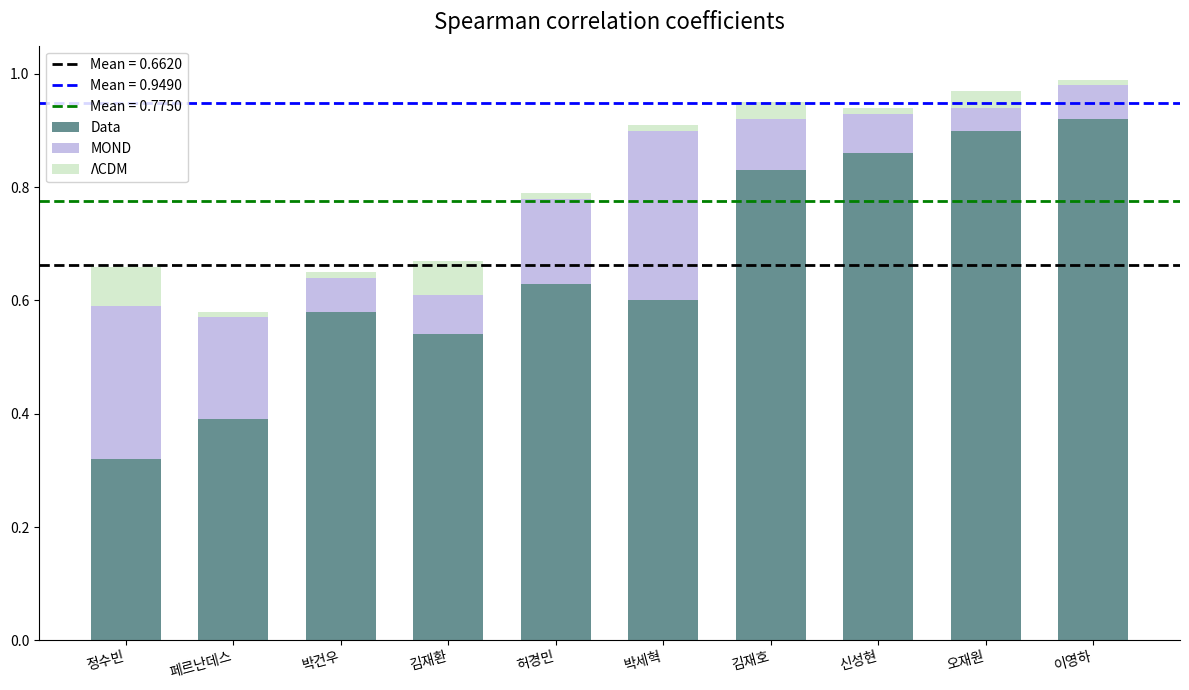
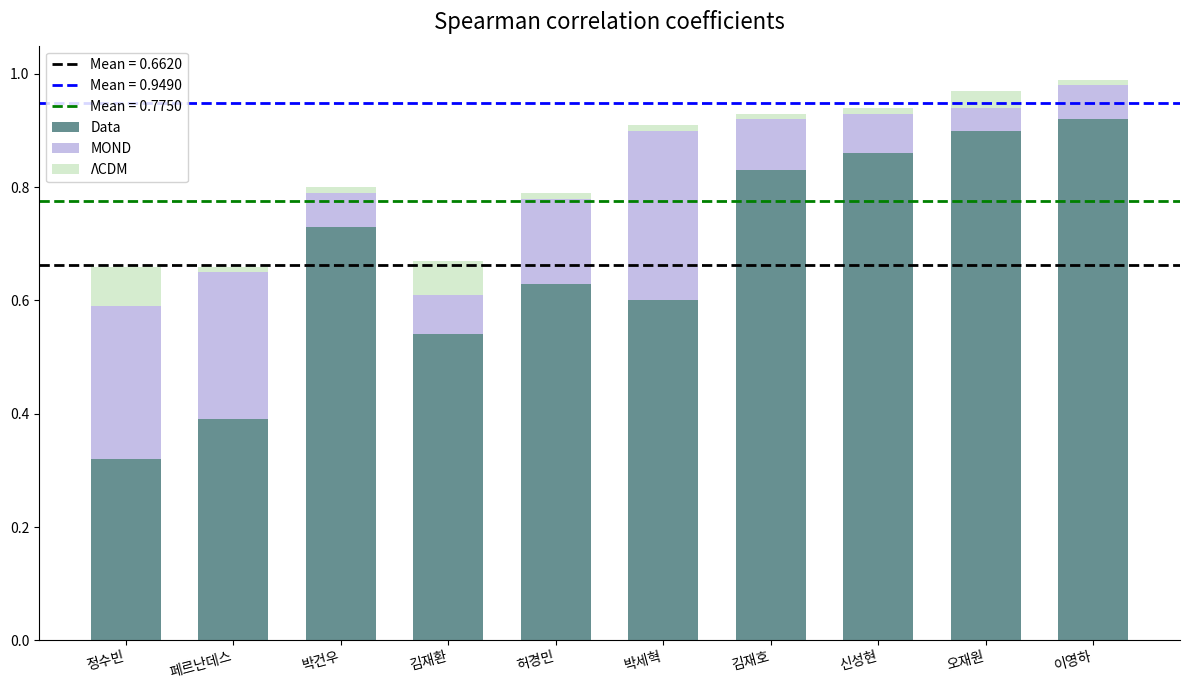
  {
    "Data": {
      "정수빈": 0.32,
      "페르난데스": 0.39,
-     "박건우": 0.58,
+     "박건우": 0.73,
      "김재환": 0.54,
      "허경민": 0.63,
      "박세혁": 0.60,
      "김재호": 0.83,
      "신성현": 0.86,
      "오재원": 0.90,
      "이영하": 0.92
    },
    "MOND": {
      "정수빈": 0.27,
-     "페르난데스": 0.18,
+     "페르난데스": 0.26,
      "박건우": 0.06,
      "김재환": 0.07,
      "허경민": 0.15,
      "박세혁": 0.30,
      "김재호": 0.09,
      "신성현": 0.07,
      "오재원": 0.04,
      "이영하": 0.06
    },
    "ΛCDM": {
      "정수빈": 0.07,
      "페르난데스": 0.01,
      "박건우": 0.01,
      "김재환": 0.06,
      "허경민": 0.01,
      "박세혁": 0.01,
-     "김재호": 0.03,
+     "김재호": 0.01,
      "신성현": 0.01,
      "오재원": 0.03,
      "이영하": 0.01
    }
  }
